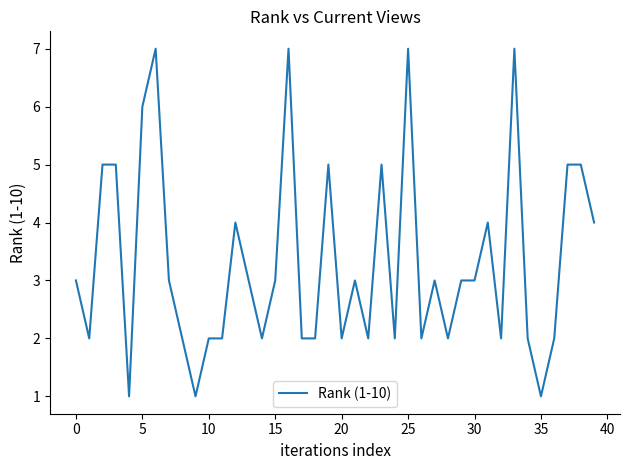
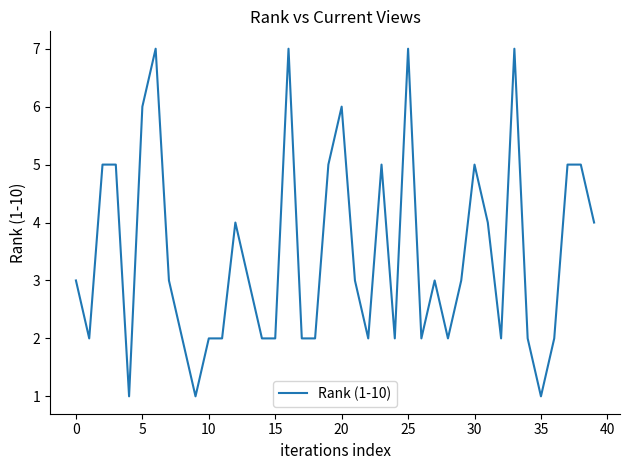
  {
    "0": 3,
    "5": 6,
    "10": 2,
-   "15": 3,
-   "20": 2,
+   "15": 2,
+   "20": 6,
    "25": 7,
-   "30": 3,
+   "30": 5,
    "35": 1
  }
